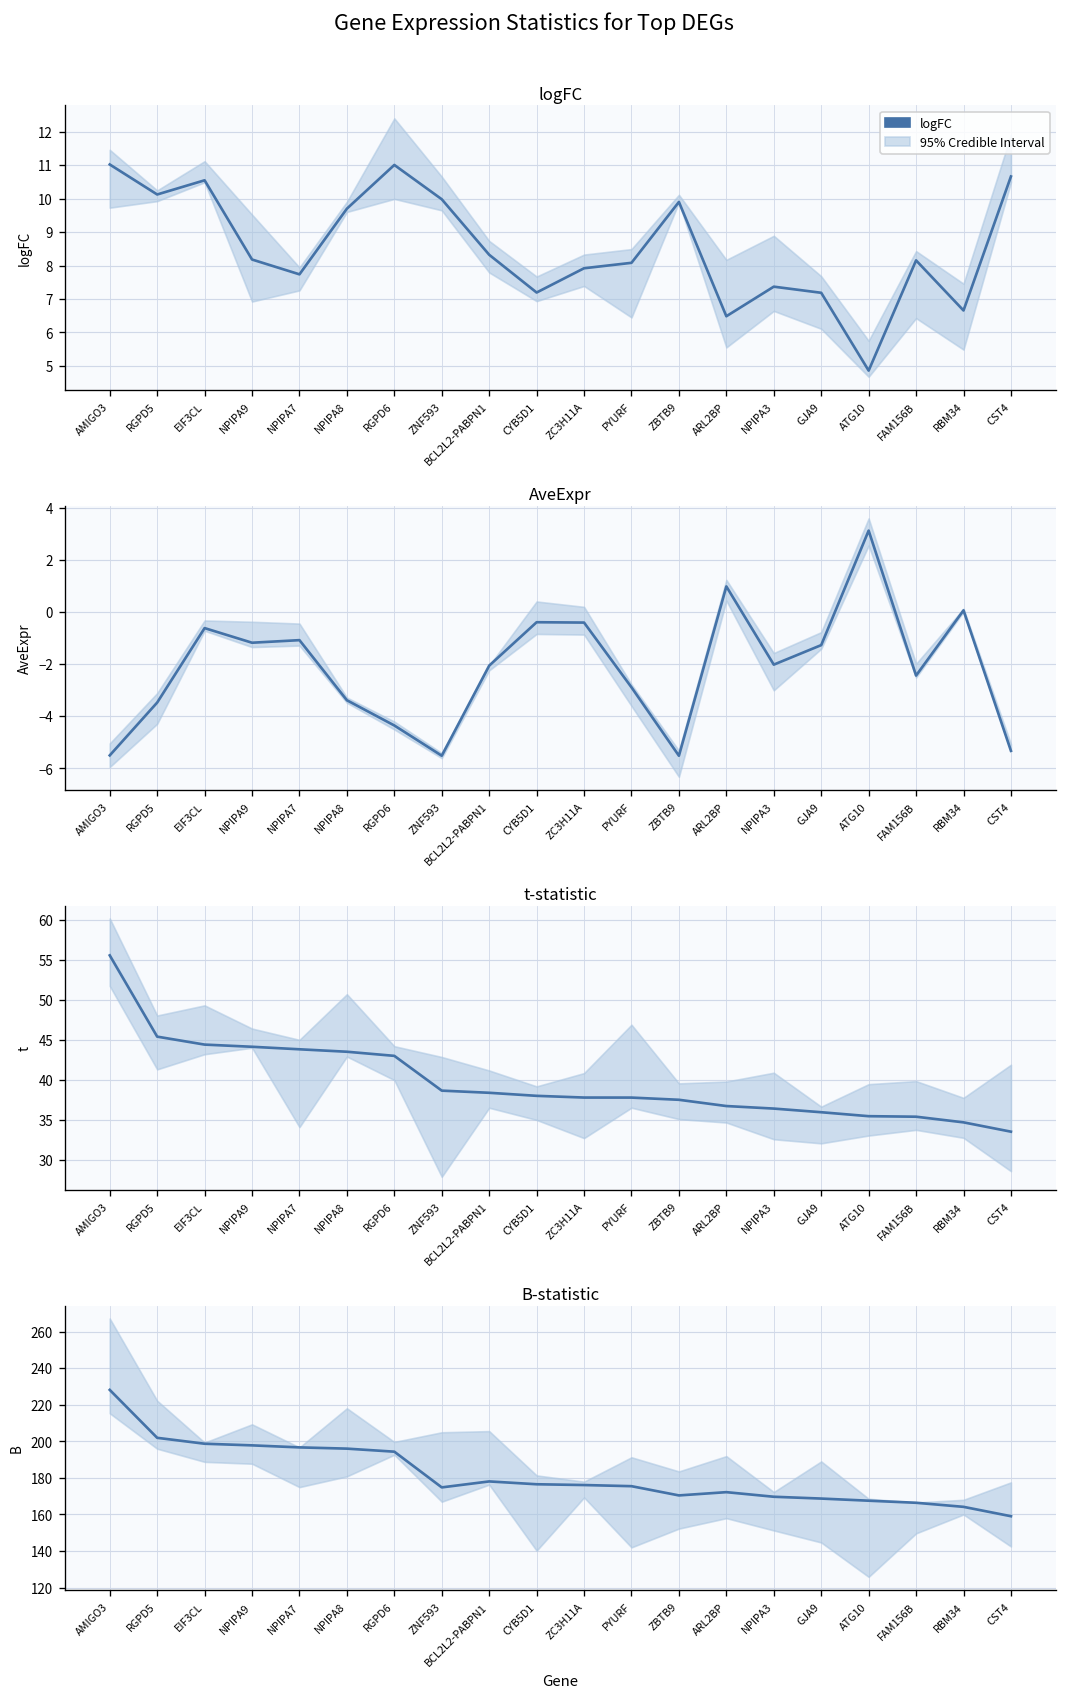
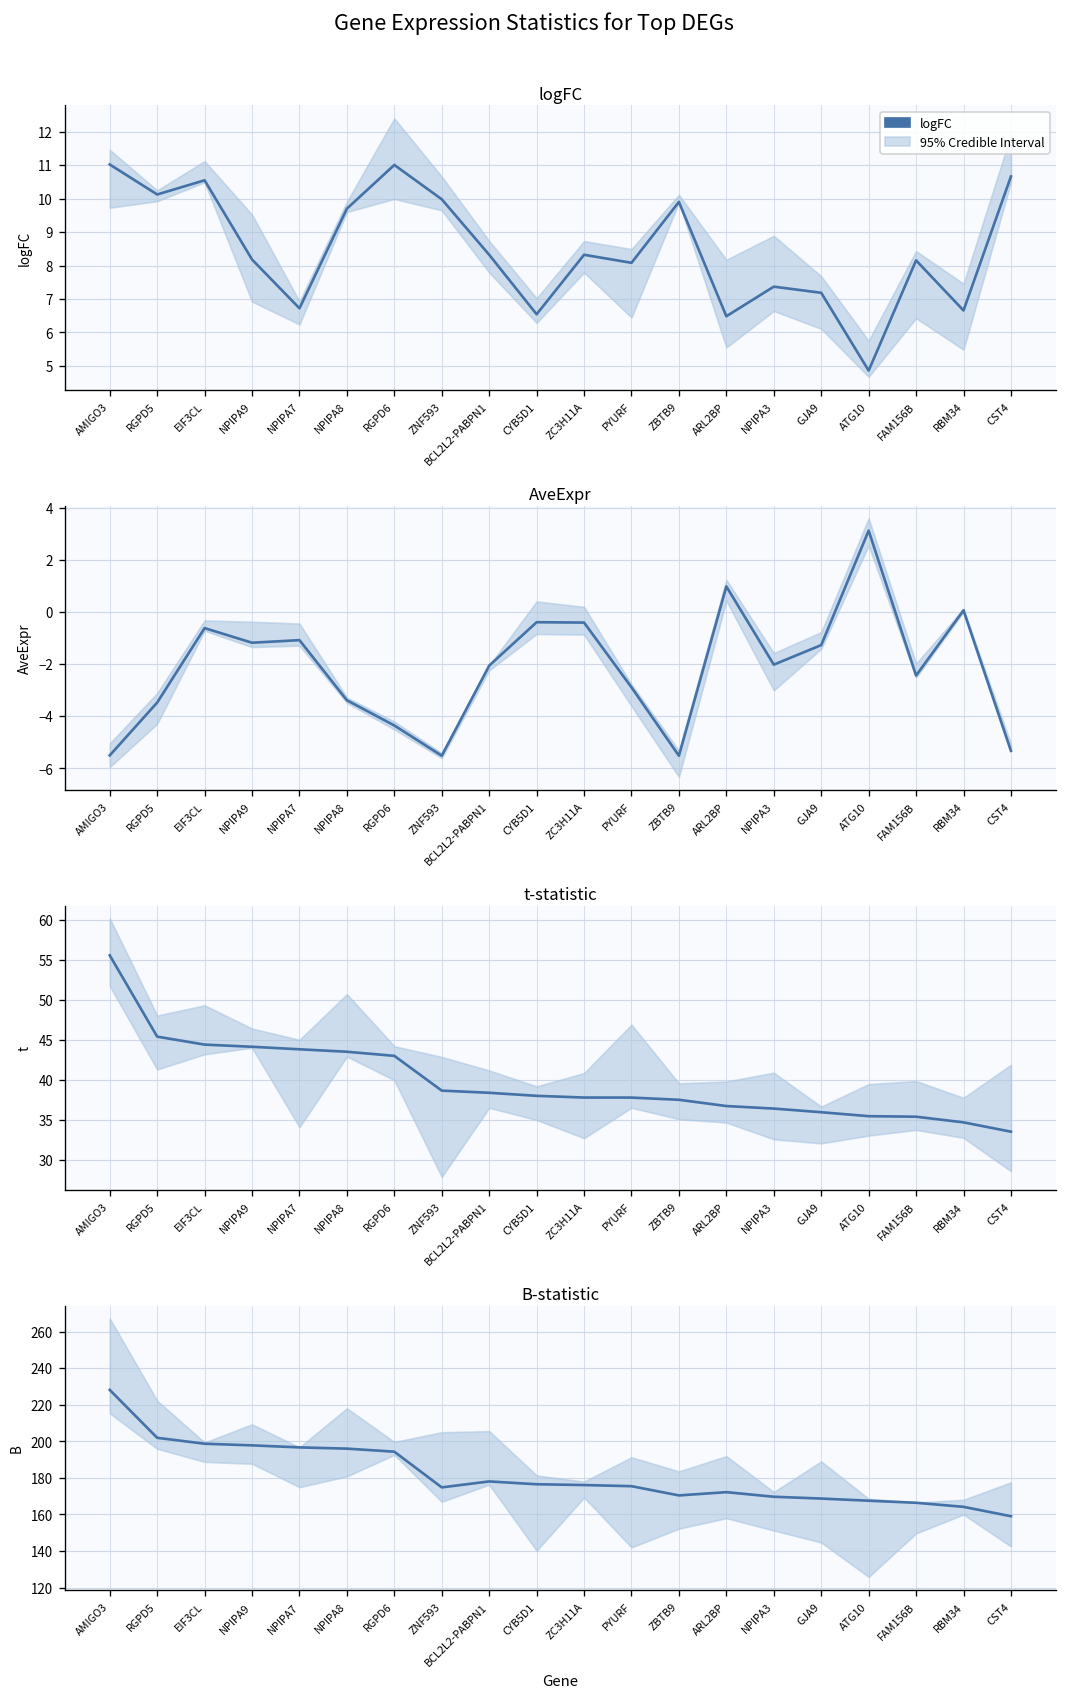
  {
    "logFC": {
      "logFC": {
        "AMIGO3": 11.0,
        "RGPD5": 10.1,
        "EIF3CL": 10.5,
        "NPIPA9": 8.2,
-       "NPIPA7": 7.7,
+       "NPIPA7": 6.7,
        "NPIPA8": 9.7,
        "RGPD6": 11.0,
        "ZNF593": 10.0,
        "BCL2L2-PABPN1": 8.3,
-       "CYB5D1": 7.2,
-       "ZC3H11A": 7.9,
+       "CYB5D1": 6.5,
+       "ZC3H11A": 8.3,
        "PYURF": 8.1,
        "ZBTB9": 9.9,
        "ARL2BP": 6.5,
        "NPIPA3": 7.4,
        "GJA9": 7.2,
        "ATG10": 4.9,
        "FAM156B": 8.2,
        "RBM34": 6.7,
        "CST4": 10.7
      }
    }
  }
